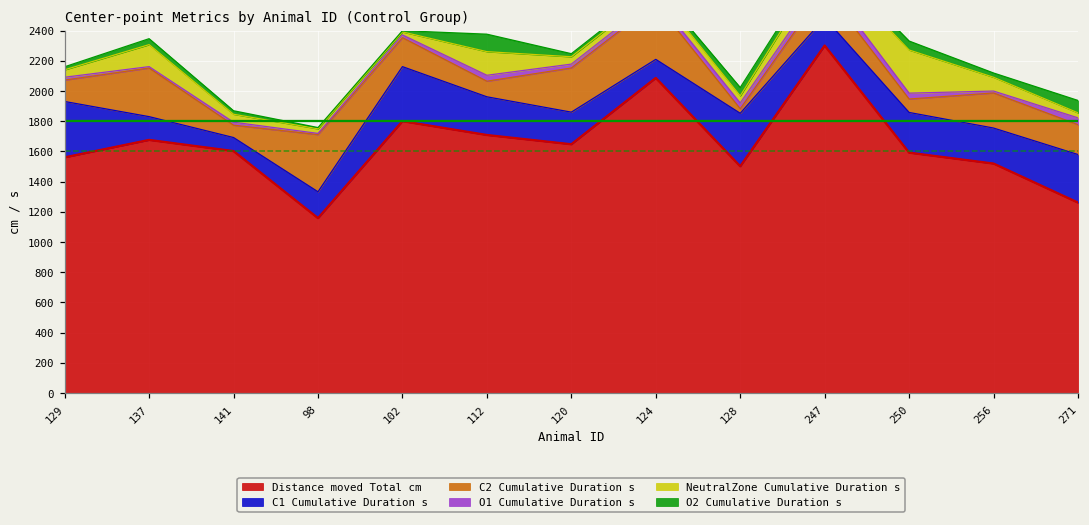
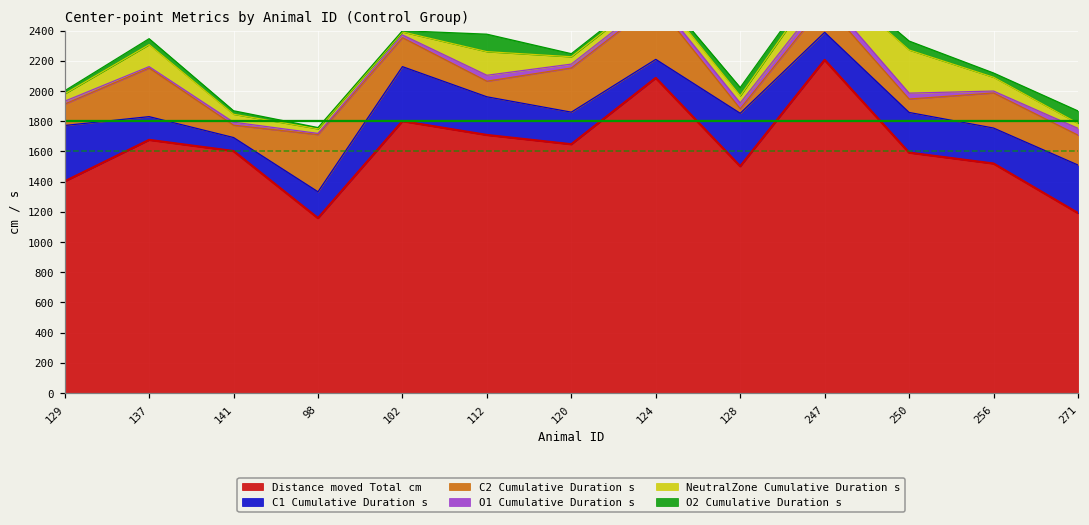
  {
    "Distance moved Total cm": {
-     "129": 1560,
+     "129": 1400,
      "137": 1680,
      "141": 1600,
      "98": 1160,
      "102": 1800,
      "112": 1710,
      "120": 1650,
      "124": 2090,
      "128": 1500,
-     "247": 2300,
+     "247": 2210,
      "250": 1590,
      "256": 1520,
-     "271": 1260
+     "271": 1190
    },
    "C1 Cumulative Duration s": {
      "129": 370,
      "137": 150,
      "141": 90,
      "98": 170,
      "102": 360,
      "112": 250,
      "120": 210,
      "124": 120,
      "128": 350,
      "250": 270,
      "256": 240,
      "271": 320
    },
    "C2 Cumulative Duration s": {
      "129": 140,
      "141": 80,
      "112": 100,
      "120": 290,
      "128": 30,
      "250": 90,
      "271": 200
    },
    "O1 Cumulative Duration s": {
      "129": 20,
      "141": 20,
      "112": 40,
      "120": 30,
      "128": 40,
      "250": 40,
      "271": 50
    },
    "NeutralZone Cumulative Duration s": {
      "129": 50,
      "137": 150,
      "141": 50,
      "112": 160,
      "120": 50,
      "128": 50,
      "250": 290,
      "256": 90,
      "271": 30
    },
    "O2 Cumulative Duration s": {
      "129": 20,
      "137": 40,
      "141": 20,
      "112": 120,
      "120": 20,
      "128": 60,
      "250": 60,
      "256": 30,
      "271": 80
    }
  }
